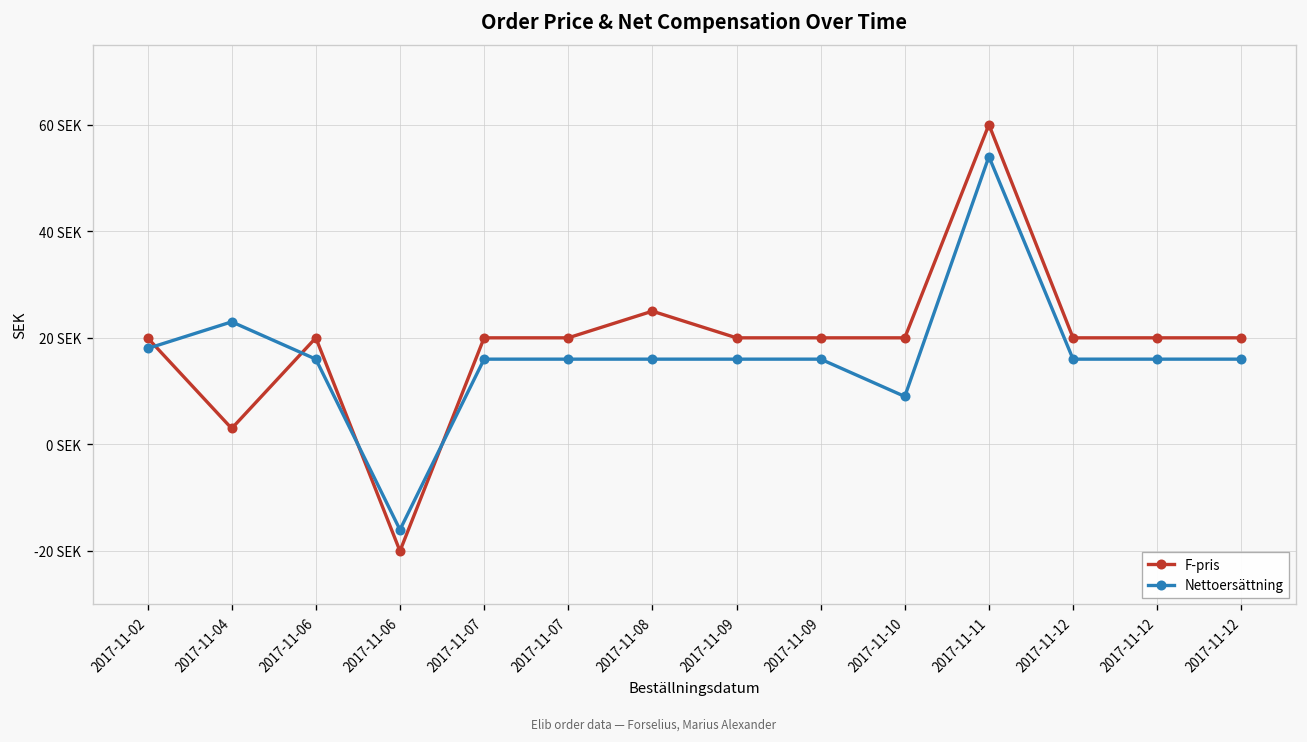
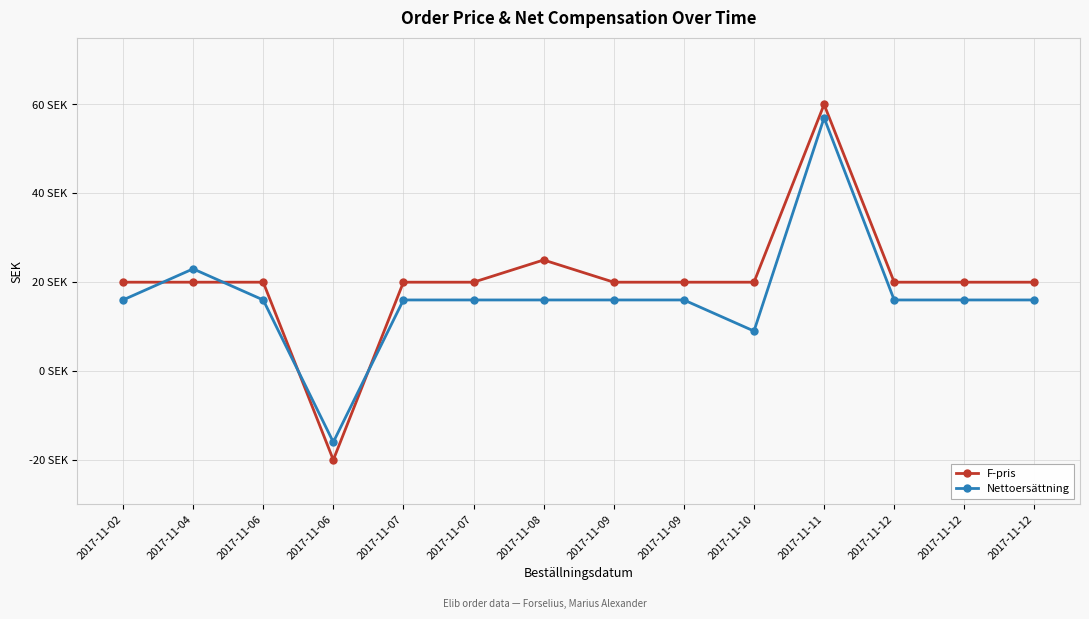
  {
    "F-pris": {
      "2017-11-02": "20 SEK",
-     "2017-11-04": "3 SEK",
+     "2017-11-04": "20 SEK",
      "2017-11-08": "25 SEK",
      "2017-11-10": "20 SEK",
      "2017-11-11": "60 SEK"
    },
    "Nettoersättning": {
-     "2017-11-02": "18 SEK",
+     "2017-11-02": "16 SEK",
      "2017-11-04": "23 SEK",
      "2017-11-08": "16 SEK",
      "2017-11-10": "9 SEK",
-     "2017-11-11": "54 SEK"
+     "2017-11-11": "57 SEK"
    }
  }
